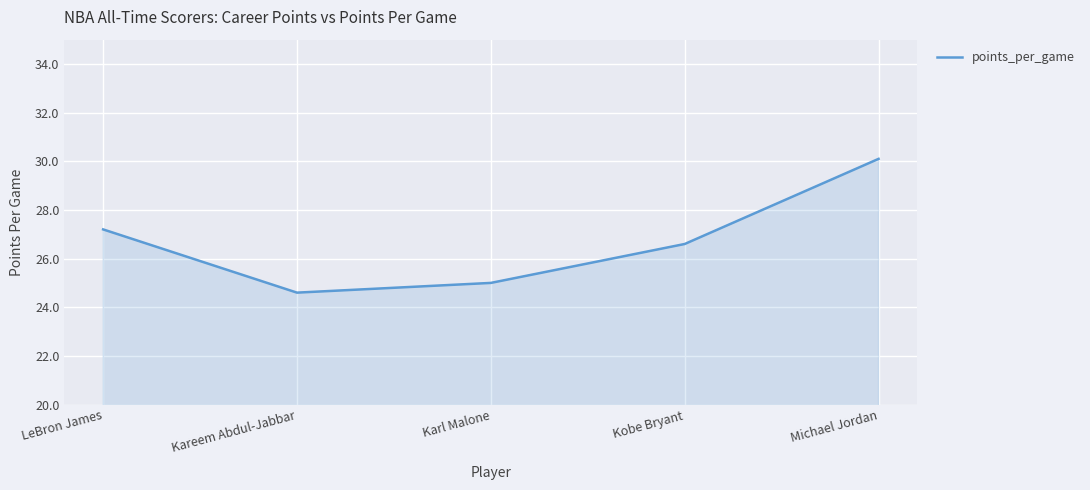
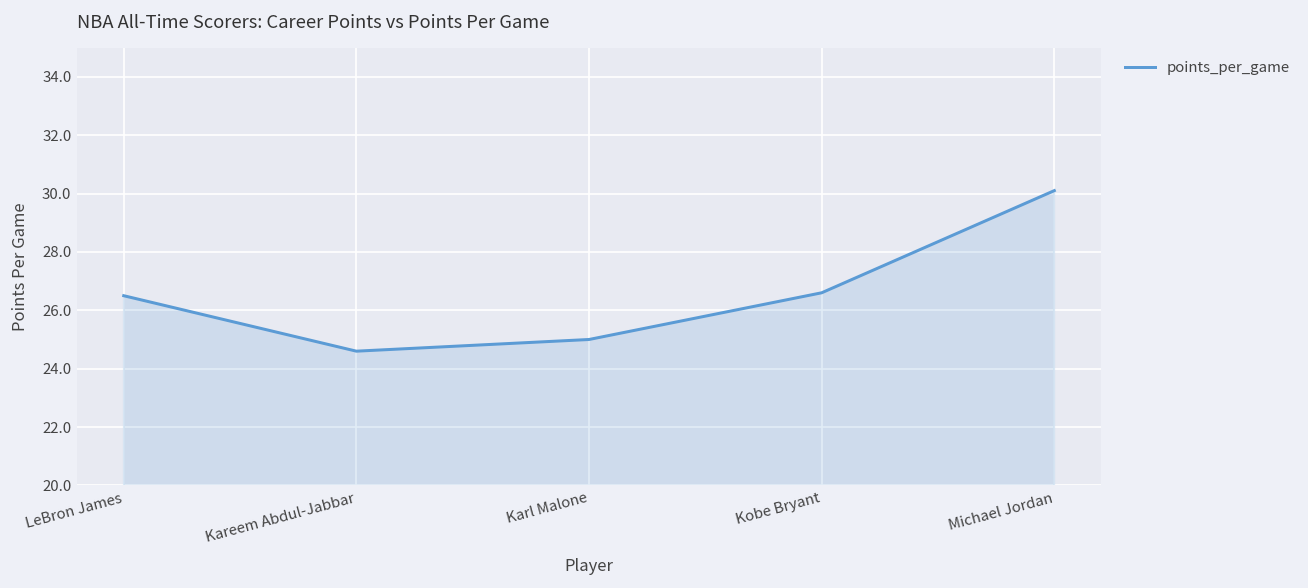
  {
-   "LeBron James": 27.2,
+   "LeBron James": 26.5,
    "Kareem Abdul-Jabbar": 24.6,
    "Karl Malone": 25.0,
    "Kobe Bryant": 26.6,
    "Michael Jordan": 30.1
  }
